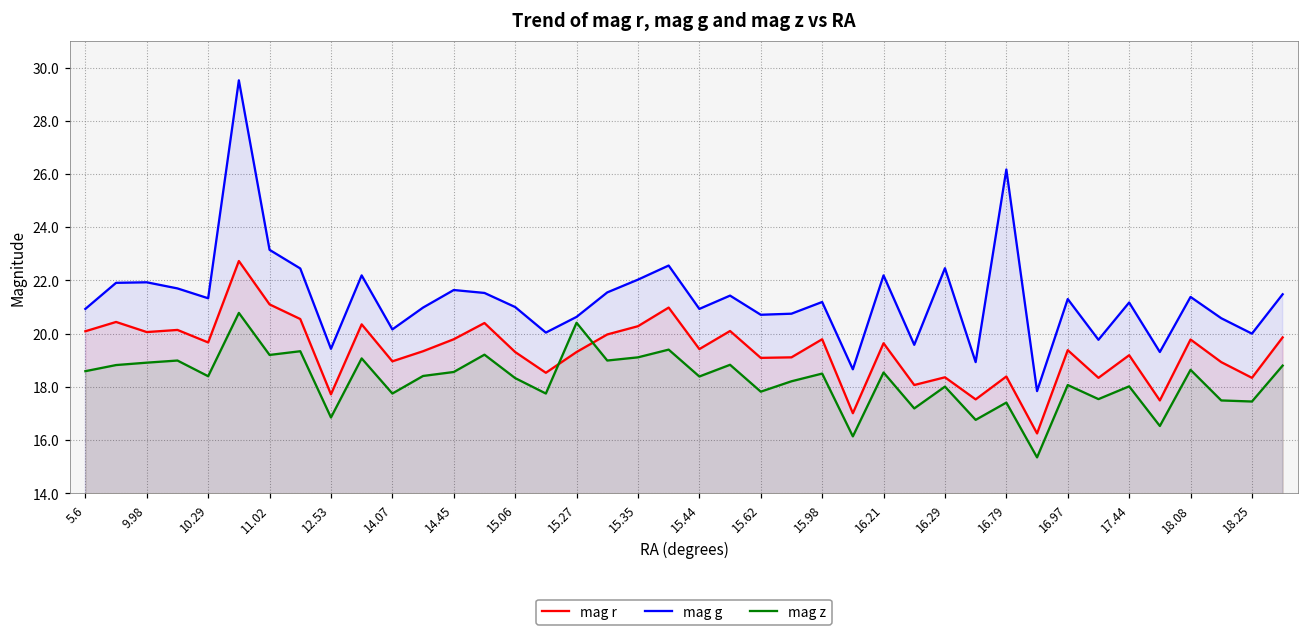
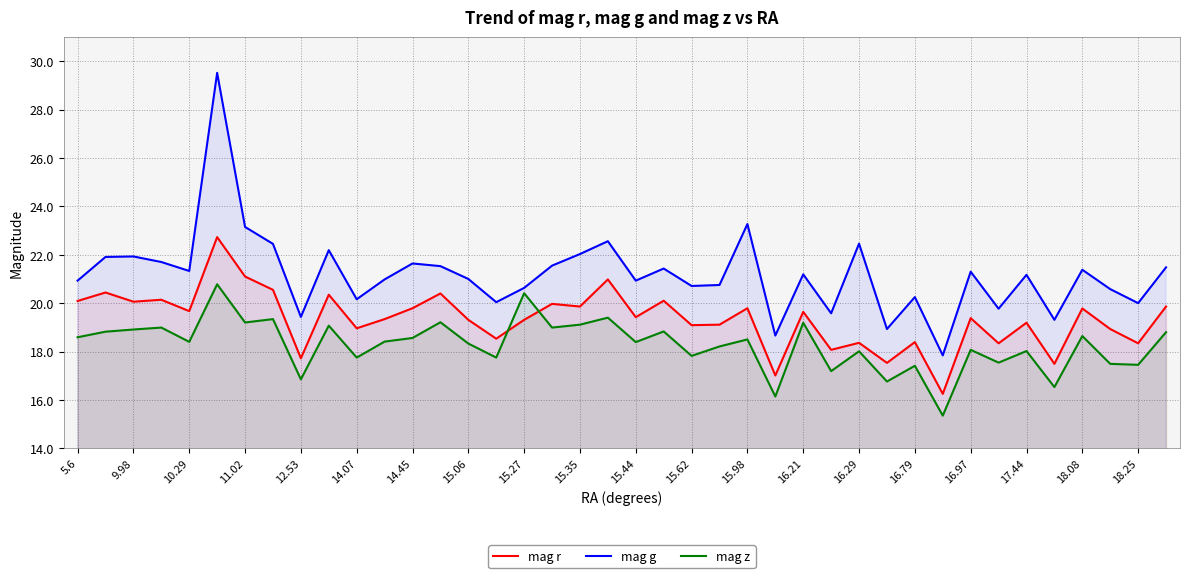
  {
    "mag r": {
      "5.6": 20.1,
      "9.98": 20.1,
      "10.29": 19.7,
      "11.02": 21.1,
      "12.53": 17.7,
      "14.45": 19.8,
      "15.06": 19.3,
      "15.27": 19.3,
-     "15.35": 20.3,
+     "15.35": 19.9,
      "15.44": 19.4,
      "15.62": 19.1,
      "15.98": 19.8,
      "16.21": 19.6,
      "16.29": 18.4,
      "16.79": 18.4,
      "16.97": 19.4,
      "17.44": 19.2,
      "18.08": 19.8,
      "18.25": 18.3
    },
    "mag g": {
      "5.6": 20.9,
      "9.98": 21.9,
      "10.29": 21.3,
      "11.02": 23.2,
      "12.53": 19.4,
      "14.45": 21.6,
      "15.06": 21.0,
      "15.27": 20.6,
      "15.35": 22.0,
      "15.44": 20.9,
      "15.62": 20.7,
-     "15.98": 21.2,
-     "16.21": 22.2,
+     "15.98": 23.3,
+     "16.21": 21.2,
      "16.29": 22.5,
-     "16.79": 26.2,
+     "16.79": 20.3,
      "16.97": 21.3,
      "17.44": 21.2,
      "18.08": 21.4,
      "18.25": 20.0
    },
    "mag z": {
      "5.6": 18.6,
      "9.98": 18.9,
      "10.29": 18.4,
      "11.02": 19.2,
      "12.53": 16.9,
      "14.45": 18.6,
      "15.06": 18.3,
      "15.27": 20.4,
      "15.35": 19.1,
      "15.44": 18.4,
      "15.62": 17.8,
      "15.98": 18.5,
-     "16.21": 18.5,
+     "16.21": 19.2,
      "16.29": 18.0,
      "16.79": 17.4,
      "16.97": 18.1,
      "17.44": 18.0,
      "18.08": 18.6,
      "18.25": 17.5
    }
  }
